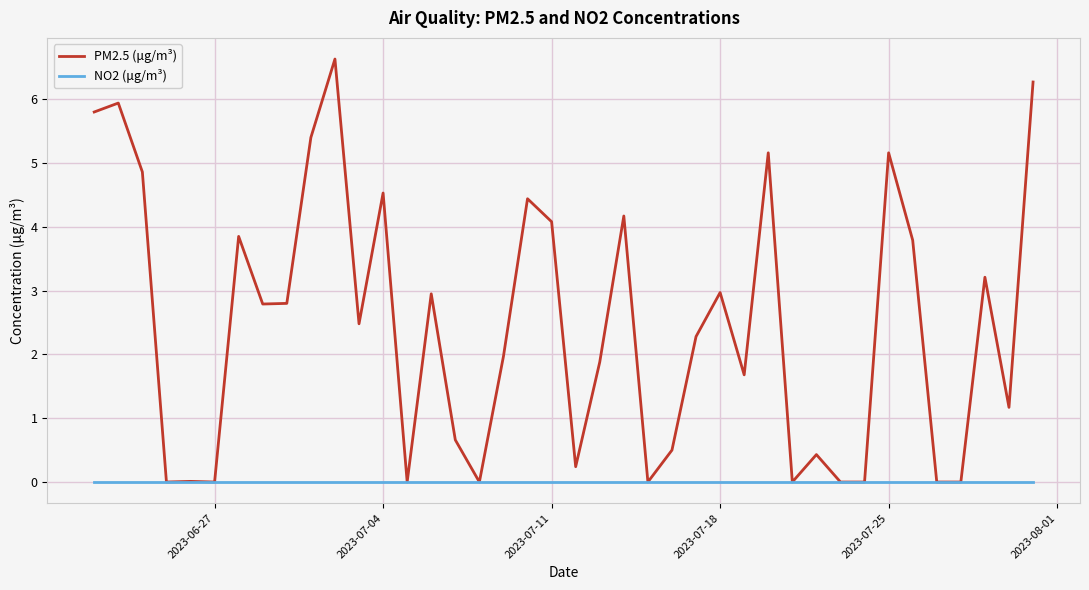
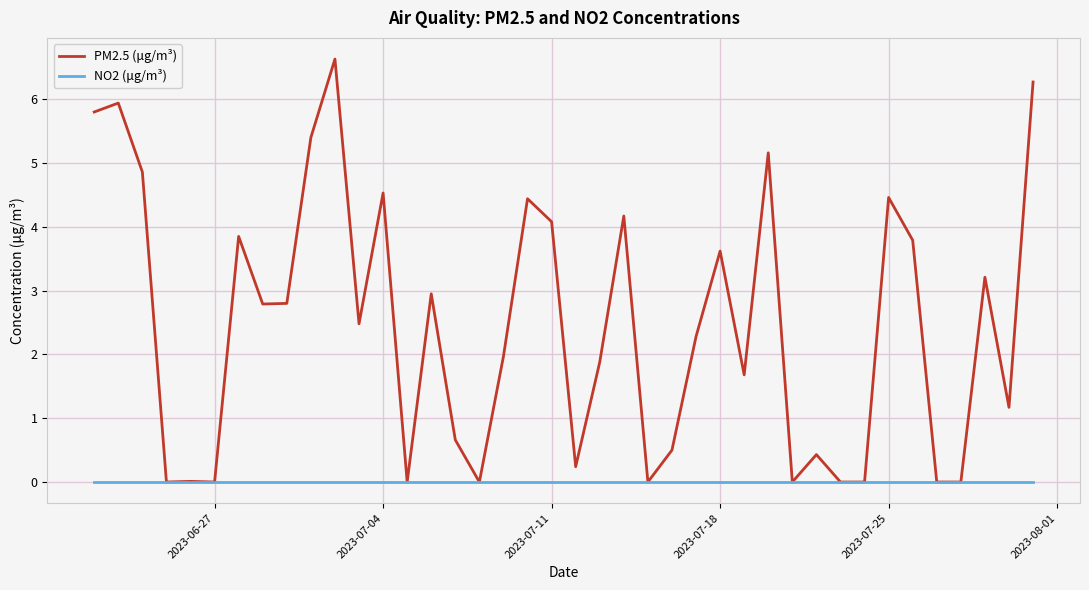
  {
    "PM2.5 (μg/m³)": {
      "2023-07-04": 4.5,
      "2023-07-11": 4.1,
-     "2023-07-18": 3.0,
-     "2023-07-25": 5.2
+     "2023-07-18": 3.6,
+     "2023-07-25": 4.5
    },
    "NO2 (μg/m³)": {
      "2023-07-04": 0.0,
      "2023-07-11": 0.0,
      "2023-07-18": 0.0,
      "2023-07-25": 0.0
    }
  }
